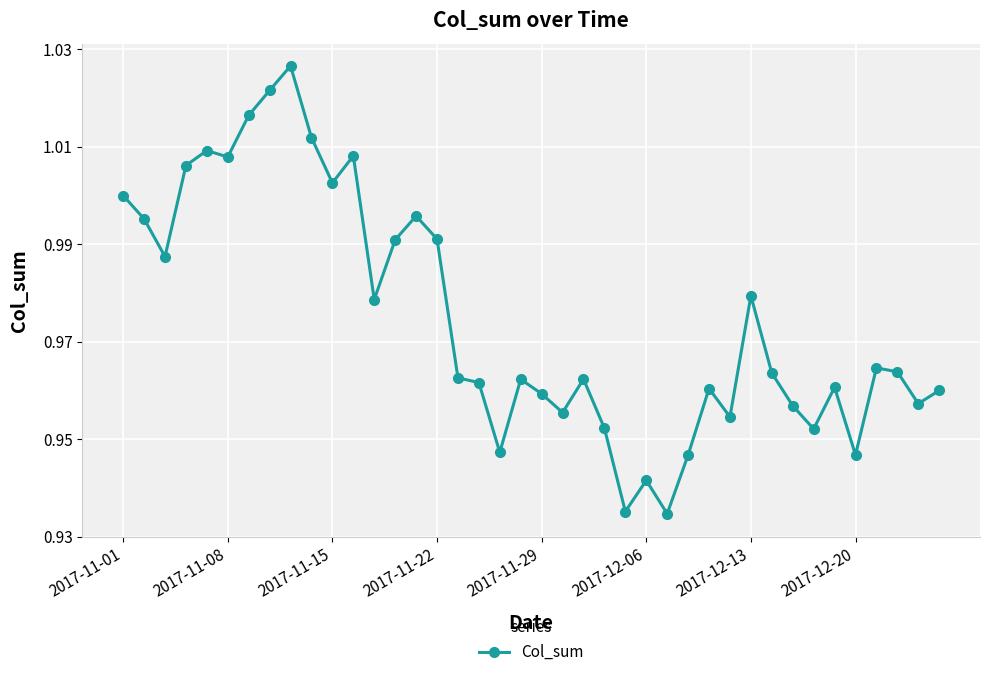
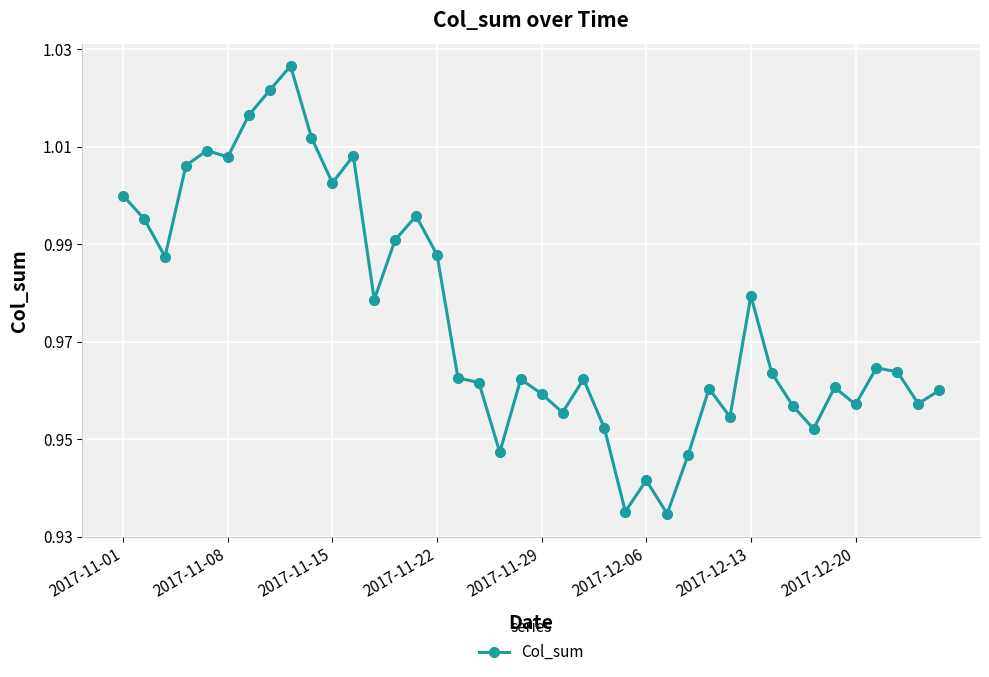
  {
    "2017-11-01": 1.000,
    "2017-11-08": 1.008,
    "2017-11-15": 1.003,
-   "2017-11-22": 0.991,
+   "2017-11-22": 0.988,
    "2017-11-29": 0.959,
    "2017-12-06": 0.942,
    "2017-12-13": 0.979,
-   "2017-12-20": 0.947
+   "2017-12-20": 0.957
  }
